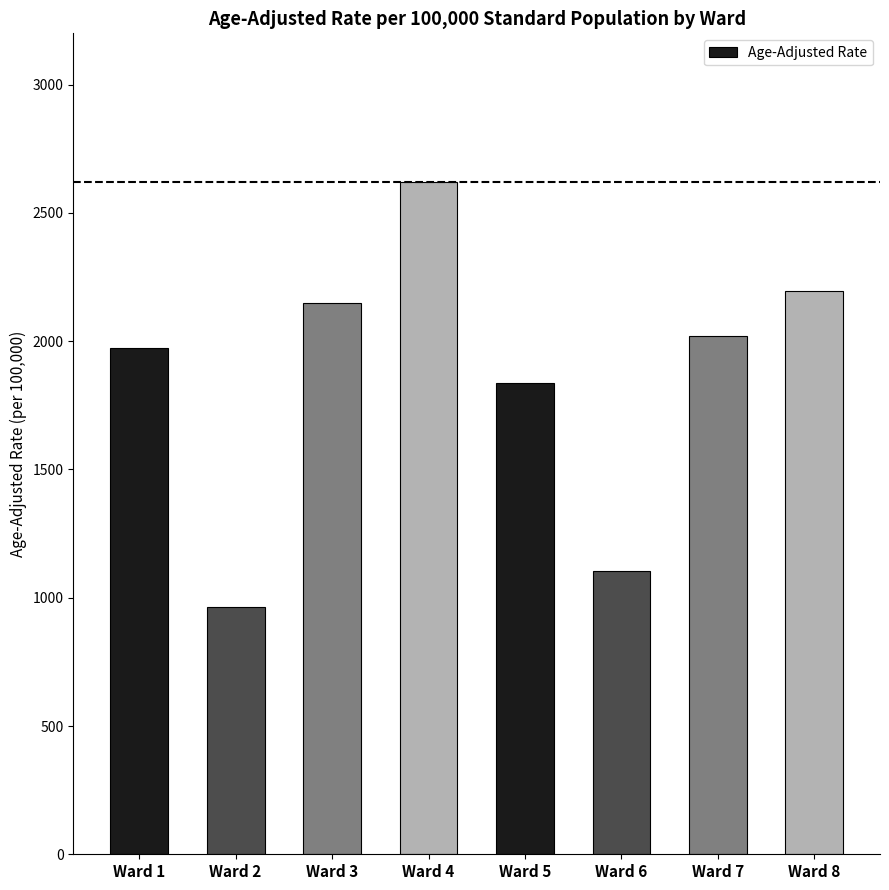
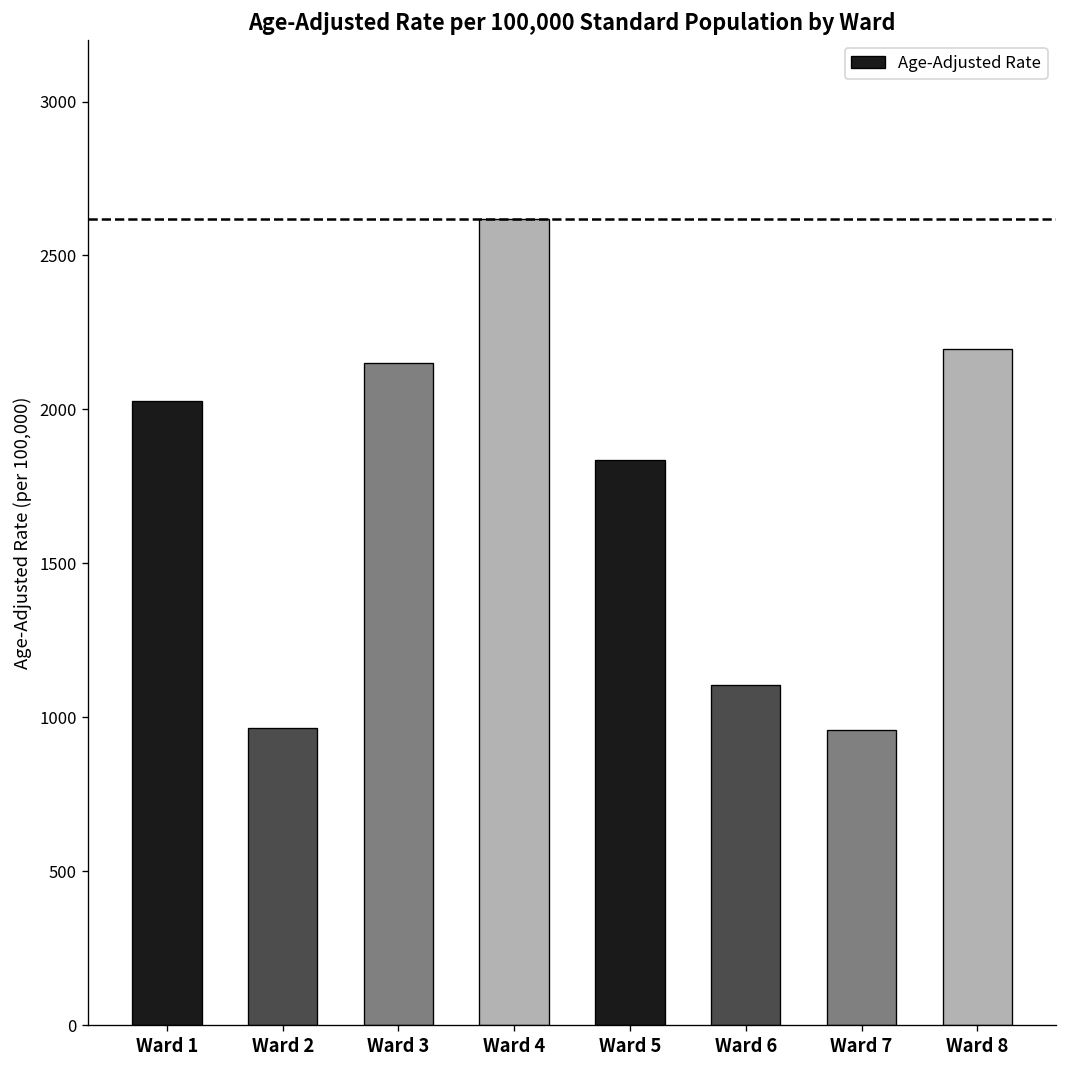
  {
-   "Ward 1": 1970,
+   "Ward 1": 2030,
    "Ward 2": 960,
    "Ward 3": 2150,
    "Ward 4": 2620,
    "Ward 5": 1840,
    "Ward 6": 1100,
-   "Ward 7": 2020,
+   "Ward 7": 960,
    "Ward 8": 2200
  }
